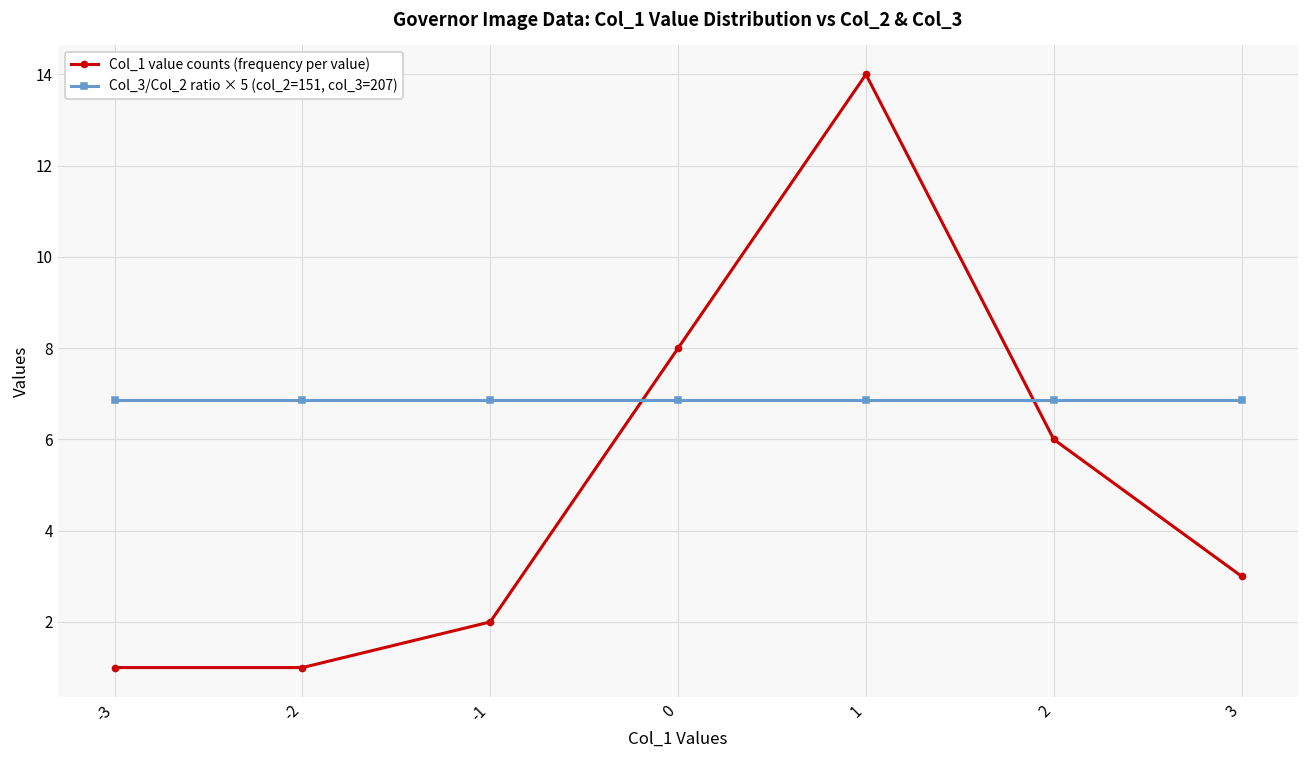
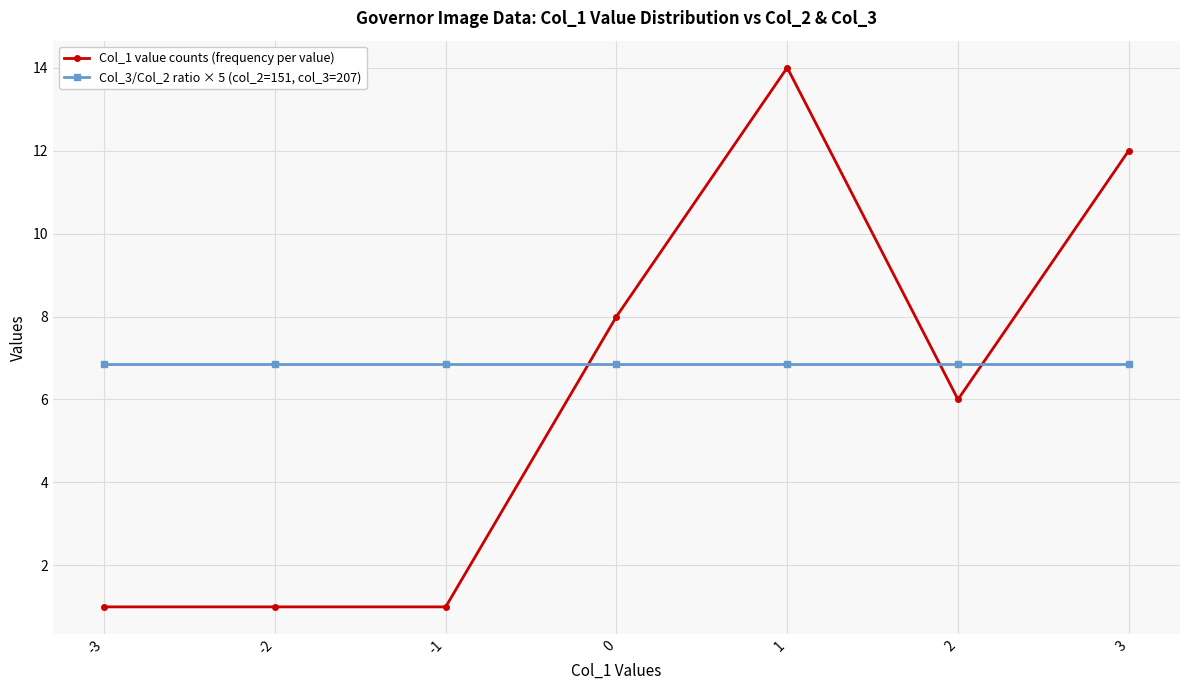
  {
    "Col_1 value counts (frequency per value)": {
      "-3": 1,
      "-2": 1,
-     "-1": 2,
+     "-1": 1,
      "0": 8,
      "1": 14,
      "2": 6,
-     "3": 3
+     "3": 12
    },
    "Col_3/Col_2 ratio × 5 (col_2=151, col_3=207)": {
      "-3": 6.9,
      "-2": 6.9,
      "-1": 6.9,
      "0": 6.9,
      "1": 6.9,
      "2": 6.9,
      "3": 6.9
    }
  }
